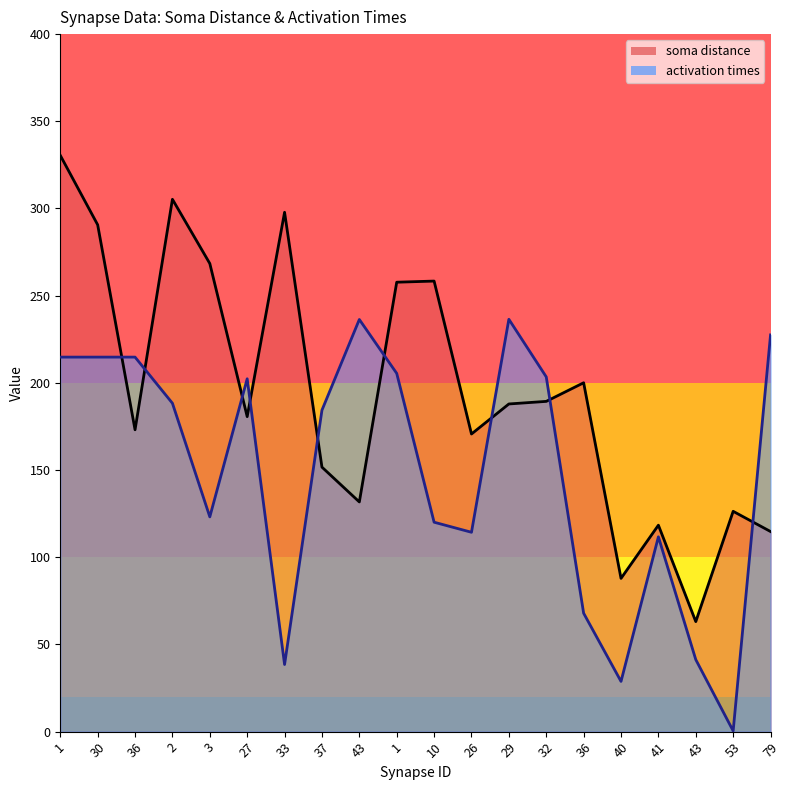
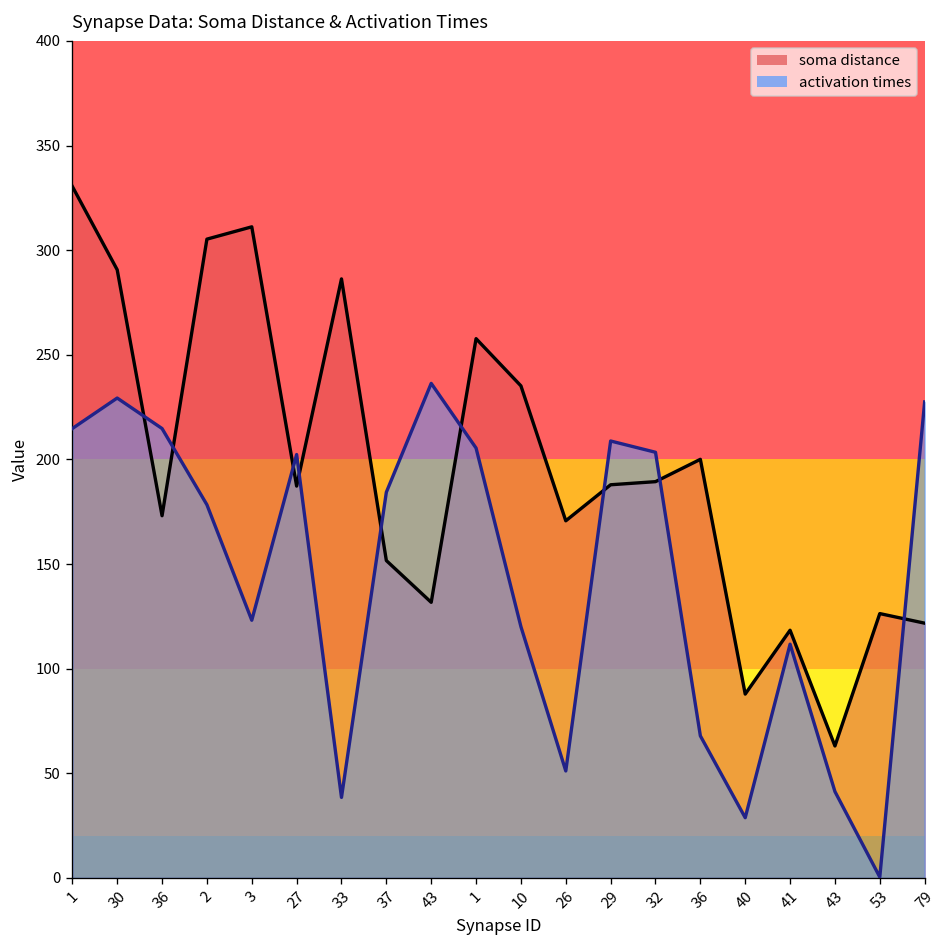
  {
    "soma distance": {
      "30": 291,
      "2": 305,
-     "3": 268,
-     "27": 181,
-     "33": 298,
+     "3": 311,
+     "27": 187,
+     "33": 286,
      "37": 152,
-     "10": 258,
+     "10": 235,
      "26": 171,
      "29": 188,
      "32": 189,
      "40": 88,
      "41": 118,
      "53": 126,
-     "79": 115
+     "79": 122
    },
    "activation times": {
-     "30": 215,
-     "2": 188,
+     "30": 229,
+     "2": 178,
      "3": 123,
      "27": 202,
      "33": 38,
      "37": 184,
      "10": 120,
-     "26": 114,
-     "29": 236,
+     "26": 51,
+     "29": 209,
      "32": 203,
      "40": 29,
      "41": 112,
      "53": 0,
      "79": 227
    }
  }
